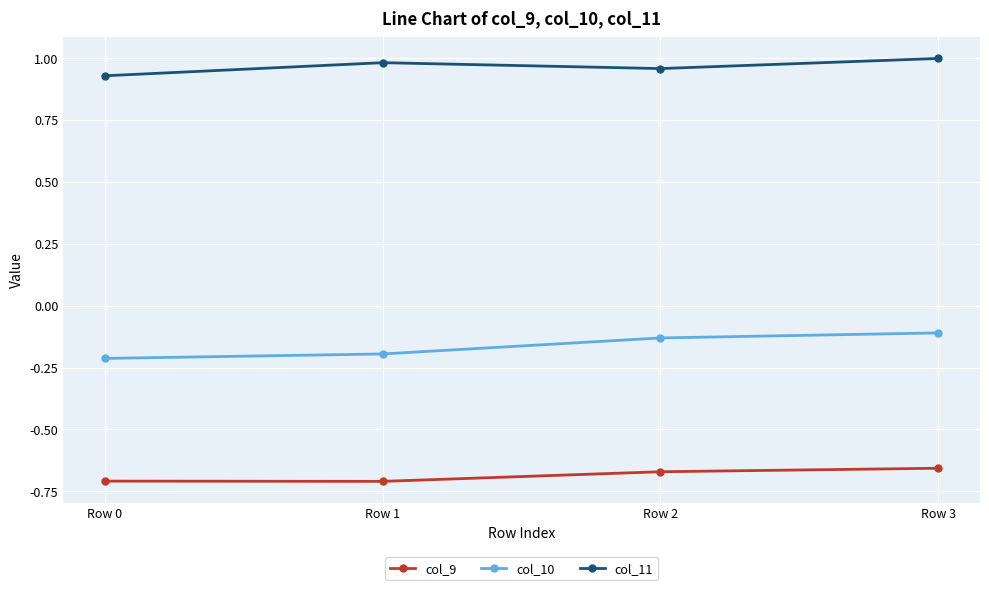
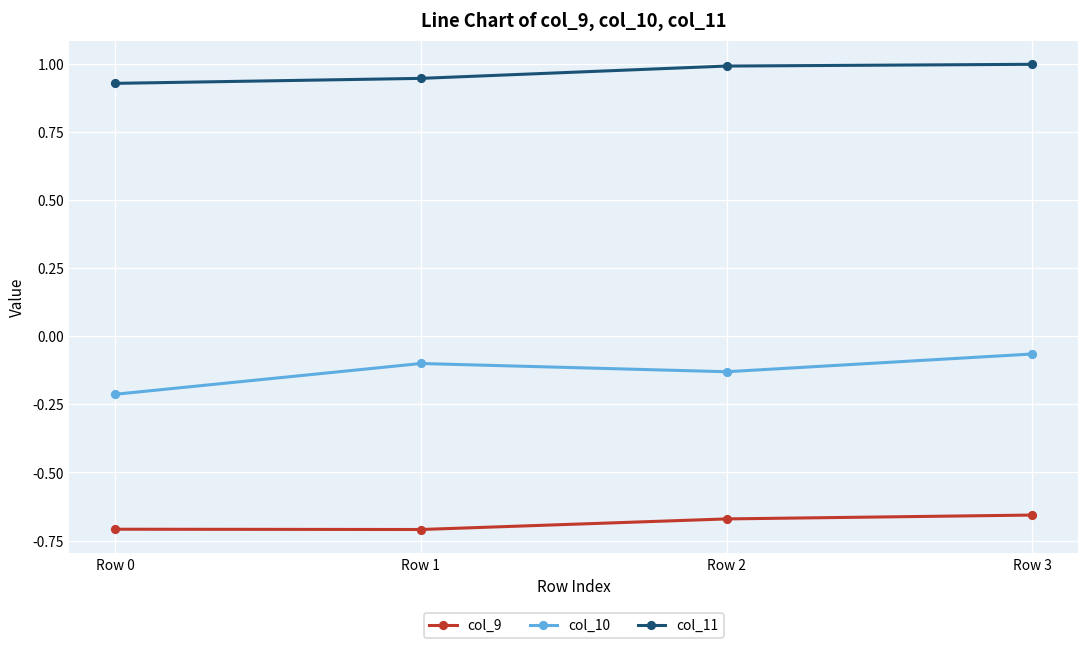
  {
    "col_9": {
      "Row 0": -0.71,
      "Row 1": -0.71,
      "Row 2": -0.67,
      "Row 3": -0.66
    },
    "col_10": {
      "Row 0": -0.21,
-     "Row 1": -0.20,
+     "Row 1": -0.10,
      "Row 2": -0.13,
-     "Row 3": -0.11
+     "Row 3": -0.07
    },
    "col_11": {
      "Row 0": 0.93,
-     "Row 1": 0.98,
-     "Row 2": 0.96,
+     "Row 1": 0.95,
+     "Row 2": 0.99,
      "Row 3": 1.00
    }
  }
